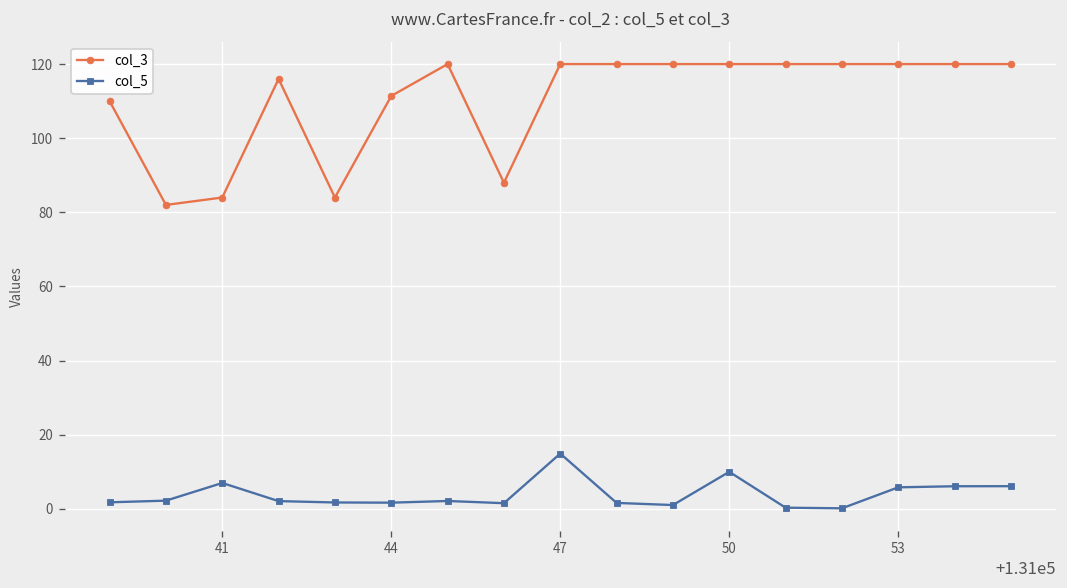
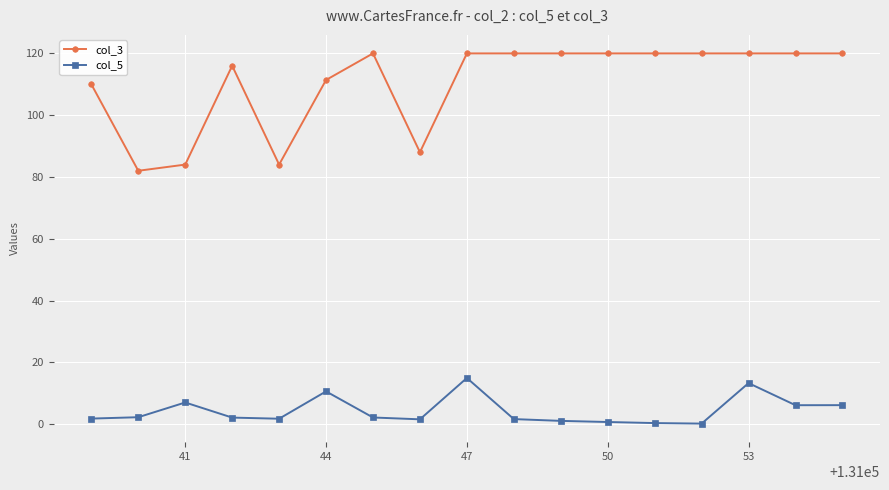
  {
    "col_3": {
      "41": 84,
      "44": 111,
      "47": 120,
      "50": 120,
      "53": 120
    },
    "col_5": {
      "41": 7,
-     "44": 2,
+     "44": 11,
      "47": 15,
-     "50": 10,
-     "53": 6
+     "50": 1,
+     "53": 13
    }
  }
